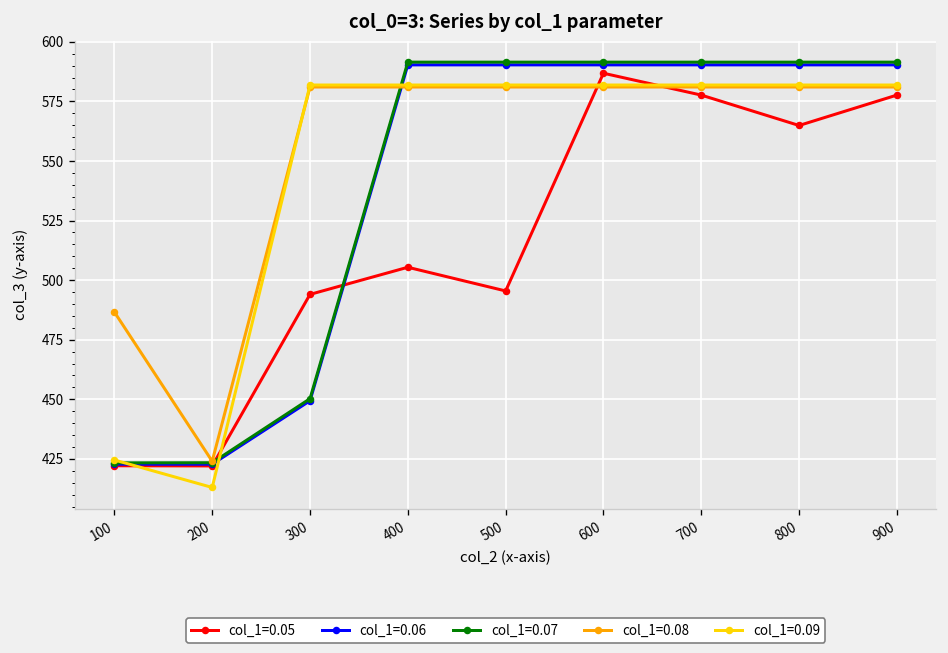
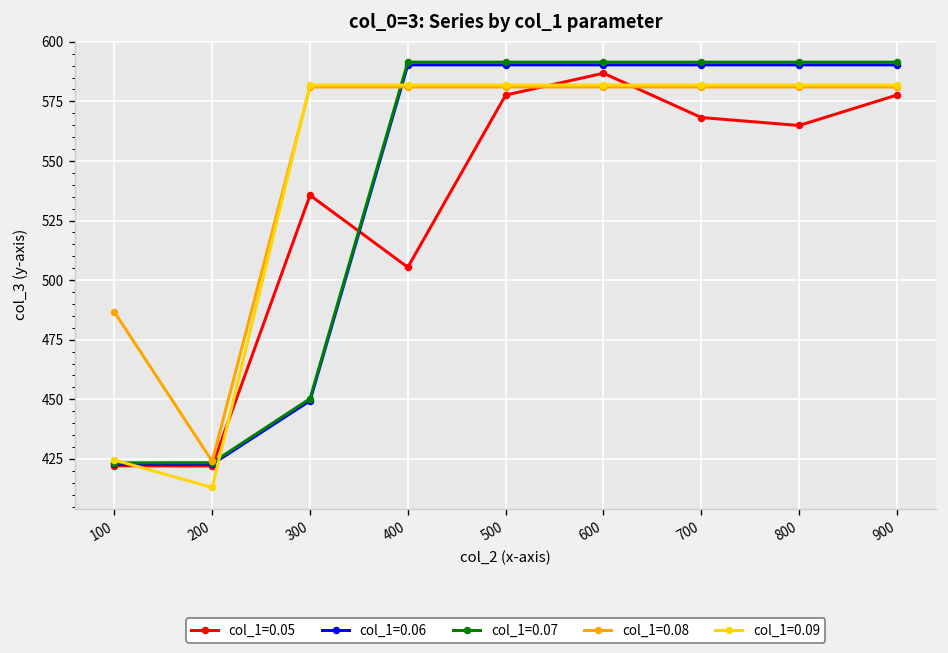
  {
    "col_1=0.05": {
-     "300": 494,
+     "300": 536,
      "400": 505,
-     "500": 495,
+     "500": 578,
      "600": 587,
-     "700": 578,
+     "700": 568,
      "800": 565,
      "900": 578
    }
  }
